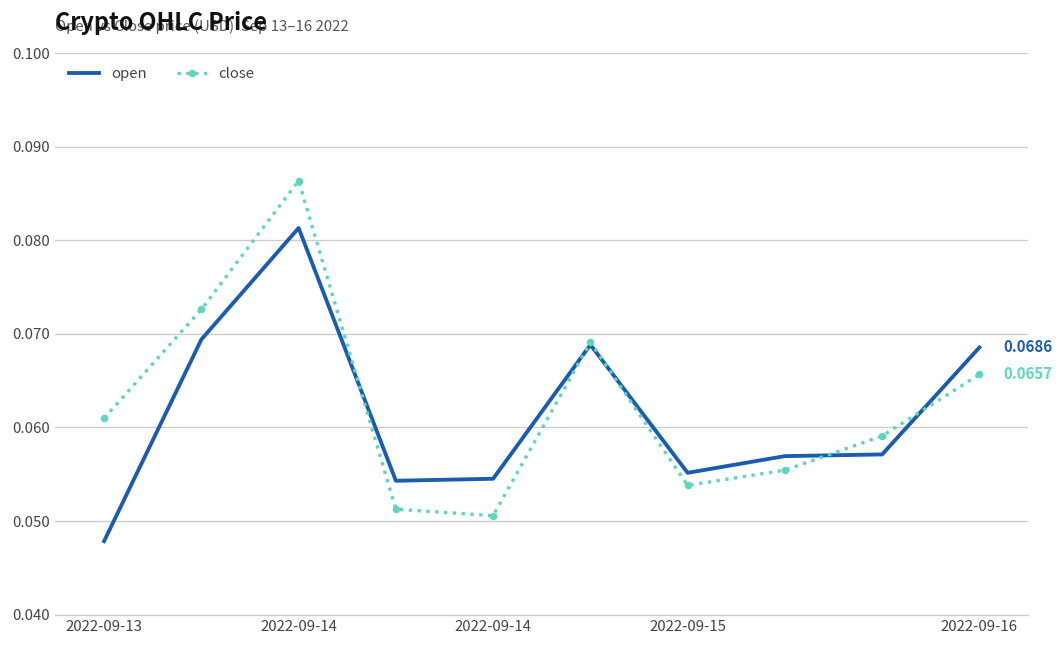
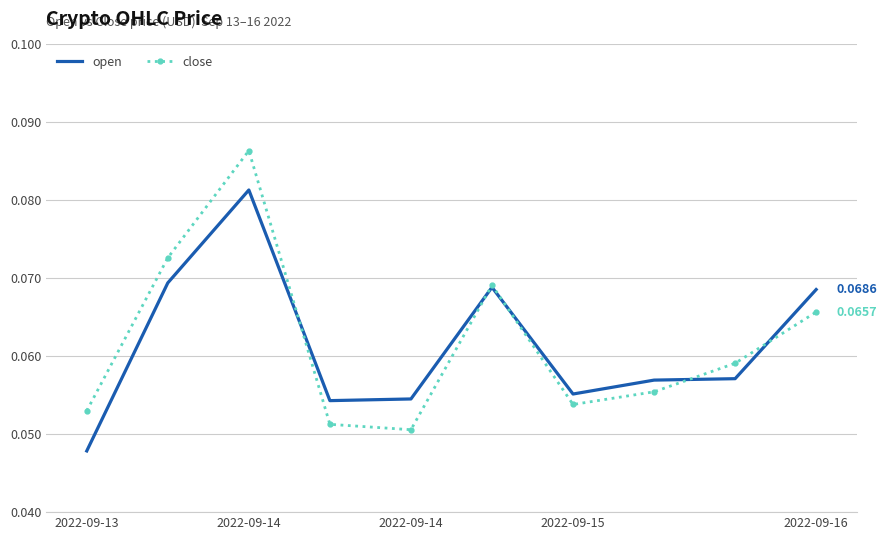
  {
    "open": {
      "2022-09-16": 0.0686
    },
    "close": {
-     "2022-09-13": 0.061,
+     "2022-09-13": 0.053,
      "2022-09-15": 0.054
    }
  }
